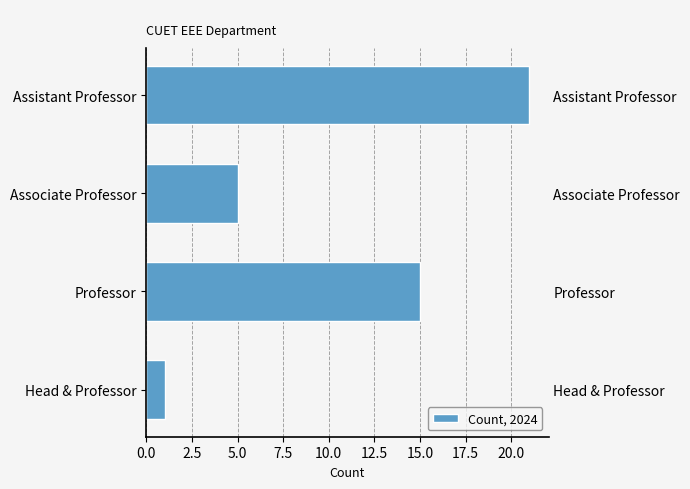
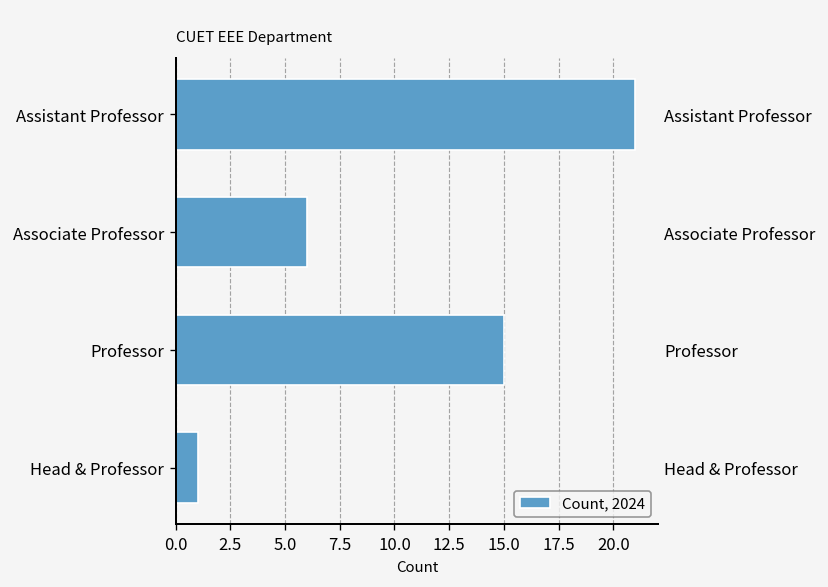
  {
    "Assistant Professor": 21,
-   "Associate Professor": 5,
+   "Associate Professor": 6,
    "Professor": 15,
    "Head & Professor": 1
  }
